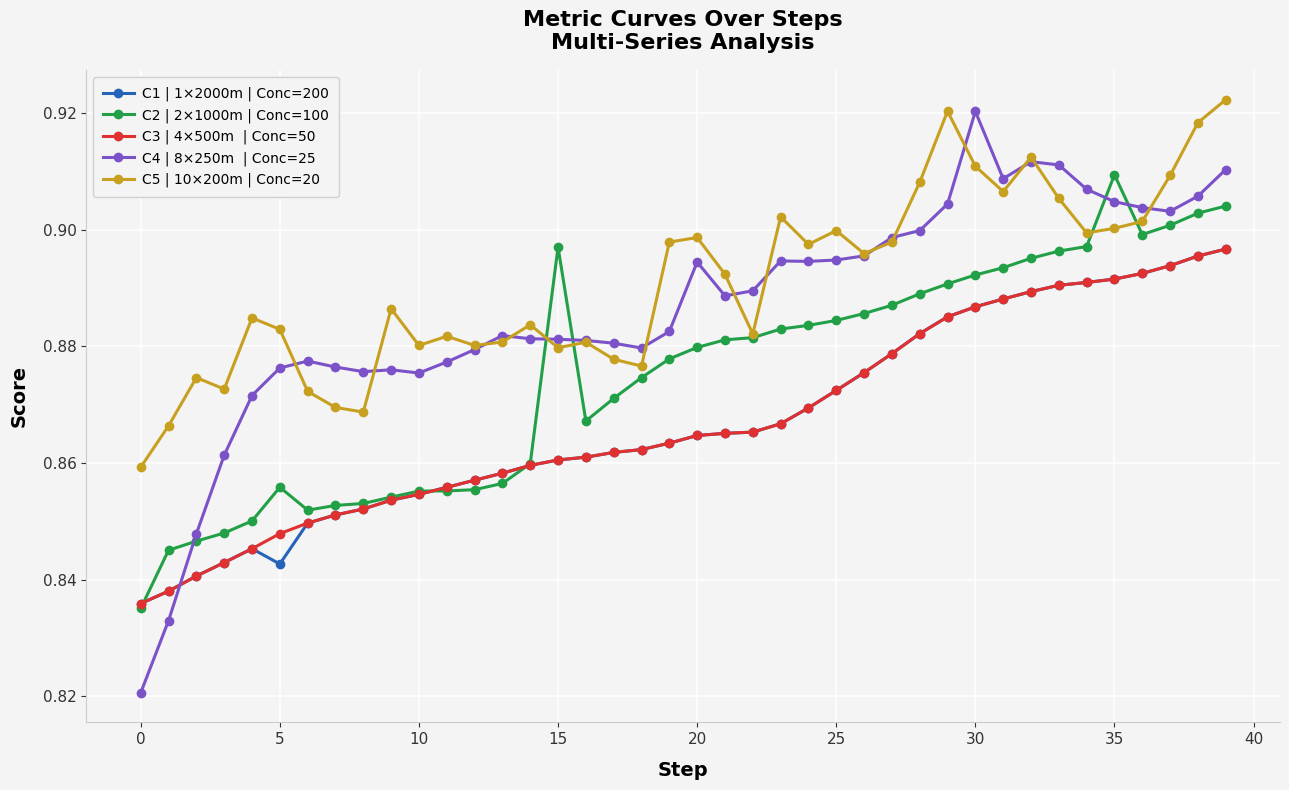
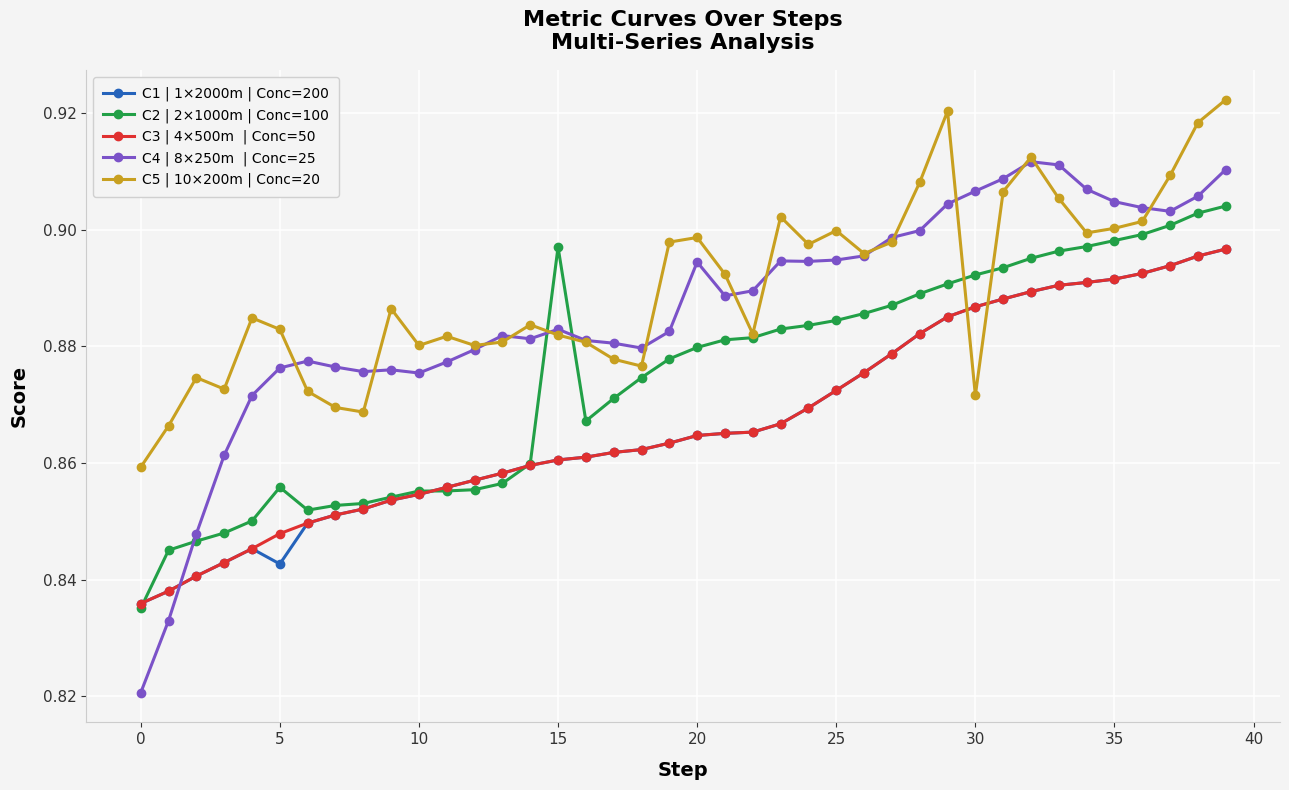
  {
    "C1 | 1×2000m | Conc=200": {
      "5": 0.843
    },
    "C2 | 2×1000m | Conc=100": {
      "0": 0.835,
      "5": 0.856,
      "10": 0.855,
      "15": 0.897,
      "20": 0.880,
      "25": 0.884,
      "30": 0.892,
-     "35": 0.909
+     "35": 0.898
    },
    "C3 | 4×500m | Conc=50": {
      "5": 0.848
    },
    "C4 | 8×250m | Conc=25": {
      "0": 0.821,
      "5": 0.876,
      "10": 0.875,
-     "15": 0.881,
+     "15": 0.883,
      "20": 0.894,
      "25": 0.895,
-     "30": 0.920,
+     "30": 0.907,
      "35": 0.905
    },
    "C5 | 10×200m | Conc=20": {
      "0": 0.859,
      "5": 0.883,
      "10": 0.880,
-     "15": 0.880,
+     "15": 0.882,
      "20": 0.899,
      "25": 0.900,
-     "30": 0.911,
+     "30": 0.872,
      "35": 0.900
    }
  }
